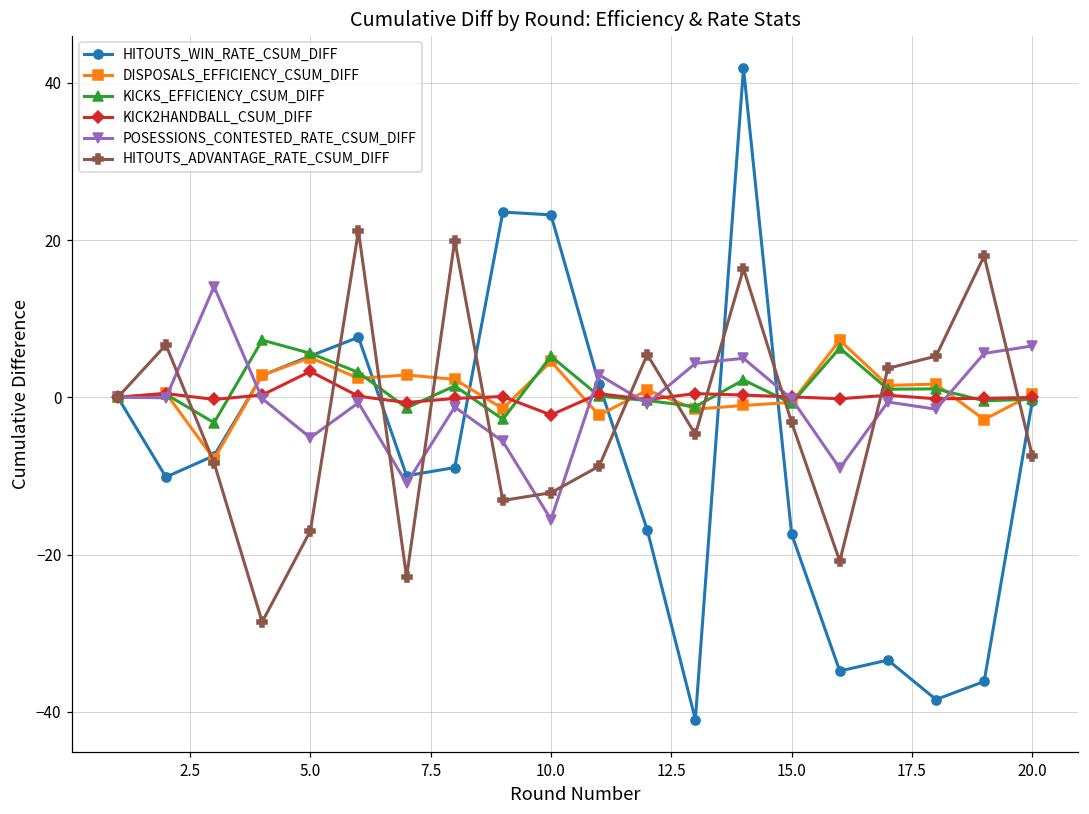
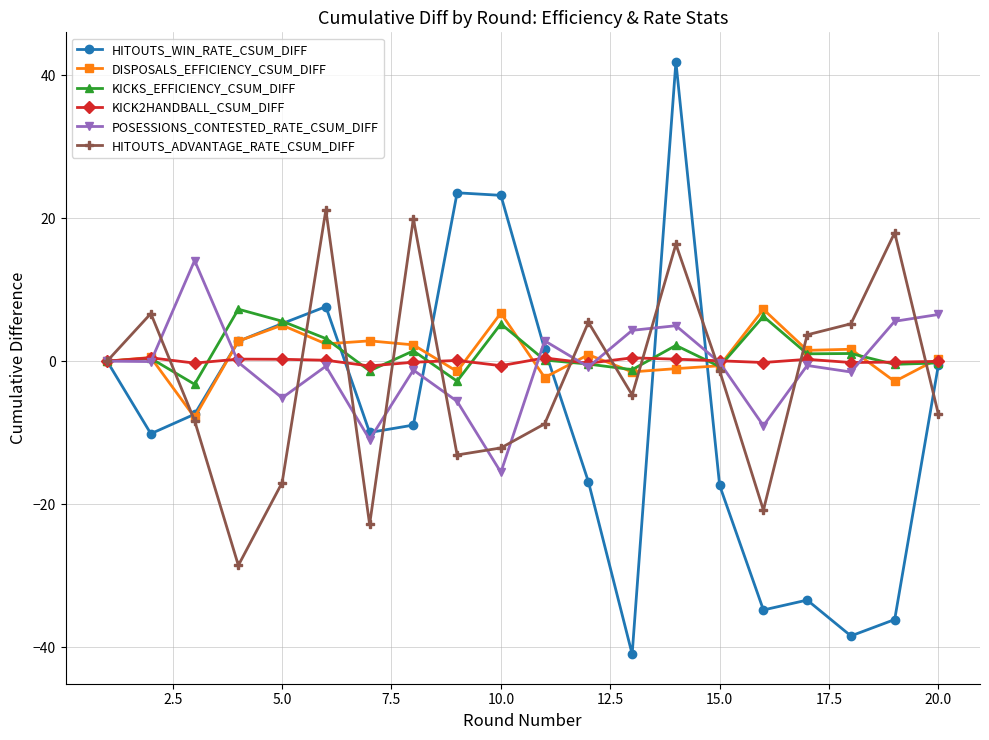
  {
    "HITOUTS_WIN_RATE_CSUM_DIFF": {
      "10.0": 23,
      "15.0": -17
    },
    "DISPOSALS_EFFICIENCY_CSUM_DIFF": {
-     "10.0": 5,
+     "10.0": 7,
      "20.0": 0
    },
    "KICKS_EFFICIENCY_CSUM_DIFF": {
      "10.0": 5
    },
    "KICK2HANDBALL_CSUM_DIFF": {
-     "5.0": 3,
-     "10.0": -2
+     "5.0": 0,
+     "10.0": -1
    },
    "POSESSIONS_CONTESTED_RATE_CSUM_DIFF": {
      "5.0": -5,
      "10.0": -16,
      "20.0": 7
    },
    "HITOUTS_ADVANTAGE_RATE_CSUM_DIFF": {
      "5.0": -17,
      "10.0": -12,
-     "15.0": -3,
+     "15.0": -1,
      "20.0": -7
    }
  }
